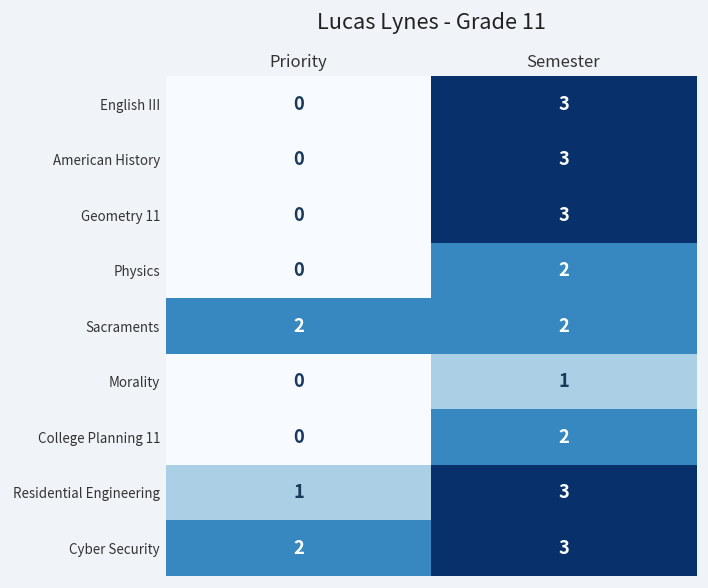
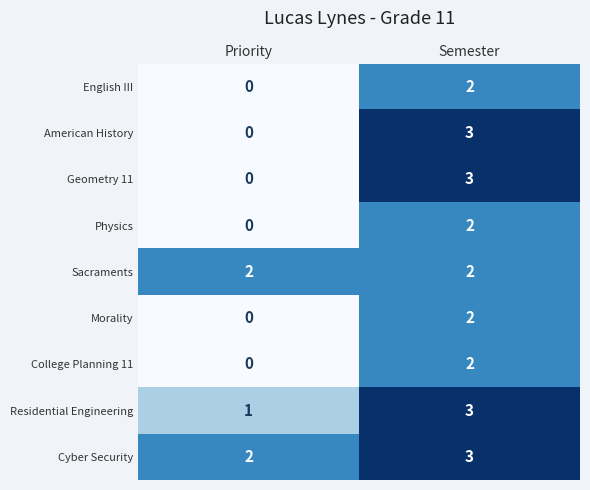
  {
    "English III": {
      "Priority": 0,
-     "Semester": 3
+     "Semester": 2
    },
    "American History": {
      "Priority": 0,
      "Semester": 3
    },
    "Geometry 11": {
      "Priority": 0,
      "Semester": 3
    },
    "Physics": {
      "Priority": 0,
      "Semester": 2
    },
    "Sacraments": {
      "Priority": 2,
      "Semester": 2
    },
    "Morality": {
      "Priority": 0,
-     "Semester": 1
+     "Semester": 2
    },
    "College Planning 11": {
      "Priority": 0,
      "Semester": 2
    },
    "Residential Engineering": {
      "Priority": 1,
      "Semester": 3
    },
    "Cyber Security": {
      "Priority": 2,
      "Semester": 3
    }
  }
